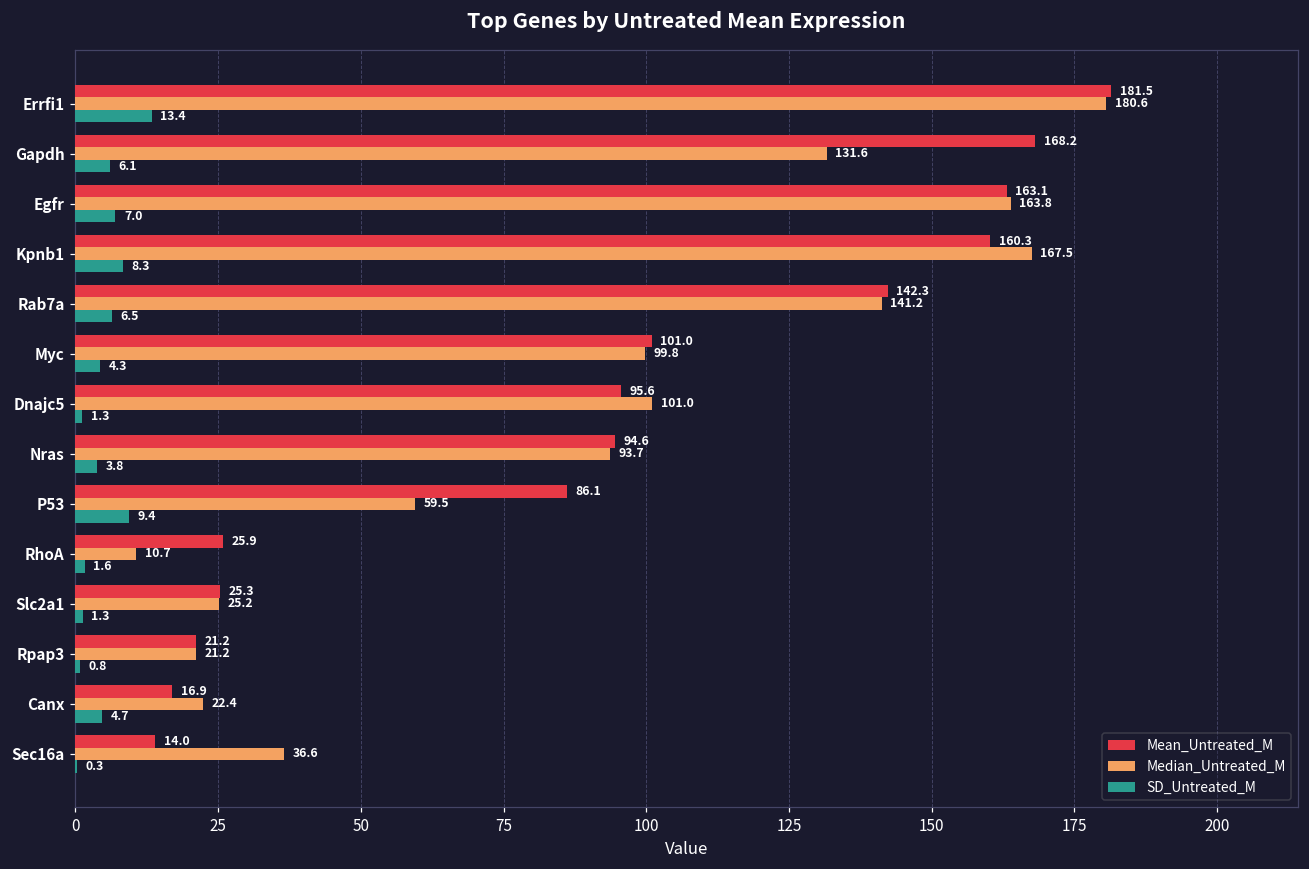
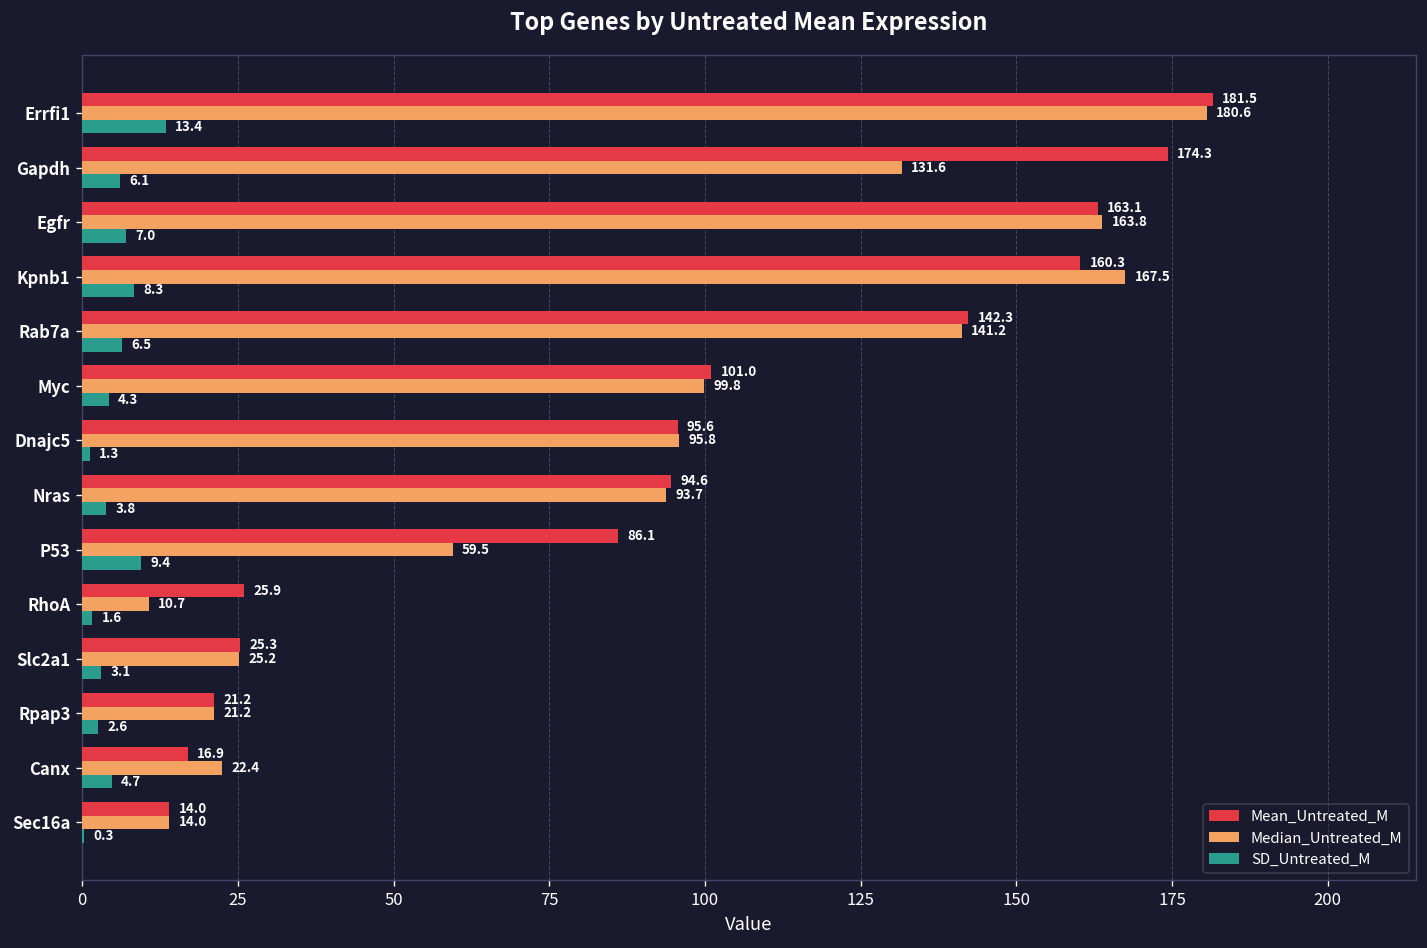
  {
    "Mean_Untreated_M": {
      "Errfi1": 181.5,
-     "Gapdh": 168.2,
+     "Gapdh": 174.3,
      "Egfr": 163.1,
      "Kpnb1": 160.3,
      "Rab7a": 142.3,
      "Myc": 101.0,
      "Dnajc5": 95.6,
      "Nras": 94.6,
      "P53": 86.1,
      "RhoA": 25.9,
      "Slc2a1": 25.3,
      "Rpap3": 21.2,
      "Canx": 16.9,
      "Sec16a": 14.0
    },
    "Median_Untreated_M": {
      "Errfi1": 180.6,
      "Gapdh": 131.6,
      "Egfr": 163.8,
      "Kpnb1": 167.5,
      "Rab7a": 141.2,
      "Myc": 99.8,
-     "Dnajc5": 101.0,
+     "Dnajc5": 95.8,
      "Nras": 93.7,
      "P53": 59.5,
      "RhoA": 10.7,
      "Slc2a1": 25.2,
      "Rpap3": 21.2,
      "Canx": 22.4,
-     "Sec16a": 36.6
+     "Sec16a": 14.0
    },
    "SD_Untreated_M": {
      "Errfi1": 13.4,
      "Gapdh": 6.1,
      "Egfr": 7.0,
      "Kpnb1": 8.3,
      "Rab7a": 6.5,
      "Myc": 4.3,
      "Dnajc5": 1.3,
      "Nras": 3.8,
      "P53": 9.4,
      "RhoA": 1.6,
-     "Slc2a1": 1.3,
-     "Rpap3": 0.8,
+     "Slc2a1": 3.1,
+     "Rpap3": 2.6,
      "Canx": 4.7,
      "Sec16a": 0.3
    }
  }
